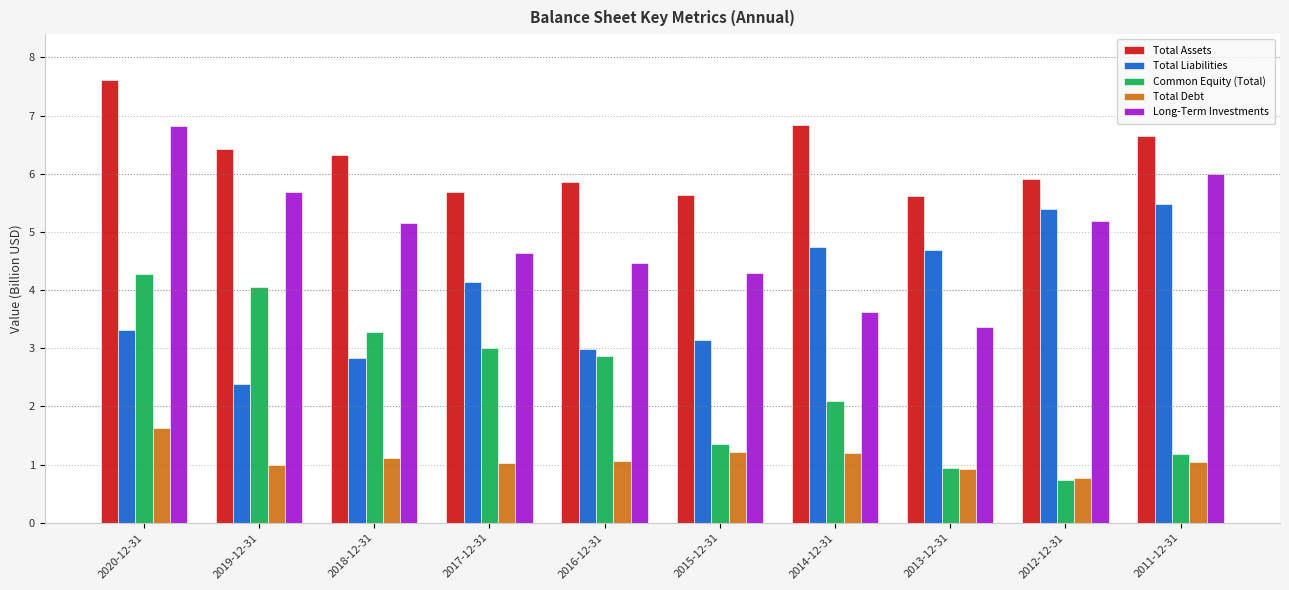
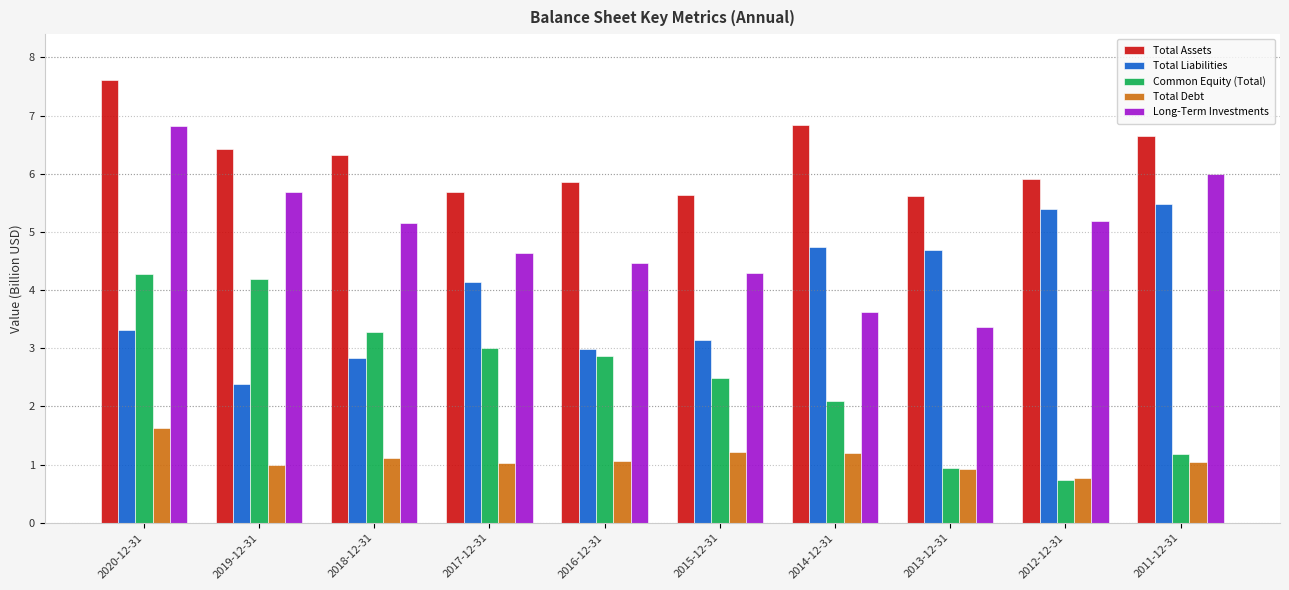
  {
    "Total Assets": {
      "2020-12-31": 7.6,
      "2019-12-31": 6.4,
      "2018-12-31": 6.3,
      "2017-12-31": 5.7,
      "2016-12-31": 5.9,
      "2015-12-31": 5.6,
      "2014-12-31": 6.8,
      "2013-12-31": 5.6,
      "2012-12-31": 5.9,
      "2011-12-31": 6.7
    },
    "Total Liabilities": {
      "2020-12-31": 3.3,
      "2019-12-31": 2.4,
      "2018-12-31": 2.8,
      "2017-12-31": 4.1,
      "2016-12-31": 3.0,
      "2015-12-31": 3.1,
      "2014-12-31": 4.7,
      "2013-12-31": 4.7,
      "2012-12-31": 5.4,
      "2011-12-31": 5.5
    },
    "Common Equity (Total)": {
      "2020-12-31": 4.3,
-     "2019-12-31": 4.0,
+     "2019-12-31": 4.2,
      "2018-12-31": 3.3,
      "2017-12-31": 3.0,
      "2016-12-31": 2.9,
-     "2015-12-31": 1.4,
+     "2015-12-31": 2.5,
      "2014-12-31": 2.1,
      "2013-12-31": 0.9,
      "2012-12-31": 0.7,
      "2011-12-31": 1.2
    },
    "Total Debt": {
      "2020-12-31": 1.6,
      "2019-12-31": 1.0,
      "2018-12-31": 1.1,
      "2017-12-31": 1.0,
      "2016-12-31": 1.1,
      "2015-12-31": 1.2,
      "2014-12-31": 1.2,
      "2013-12-31": 0.9,
      "2012-12-31": 0.8,
      "2011-12-31": 1.0
    },
    "Long-Term Investments": {
      "2020-12-31": 6.8,
      "2019-12-31": 5.7,
      "2018-12-31": 5.2,
      "2017-12-31": 4.6,
      "2016-12-31": 4.5,
      "2015-12-31": 4.3,
      "2014-12-31": 3.6,
      "2013-12-31": 3.4,
      "2012-12-31": 5.2,
      "2011-12-31": 6.0
    }
  }
